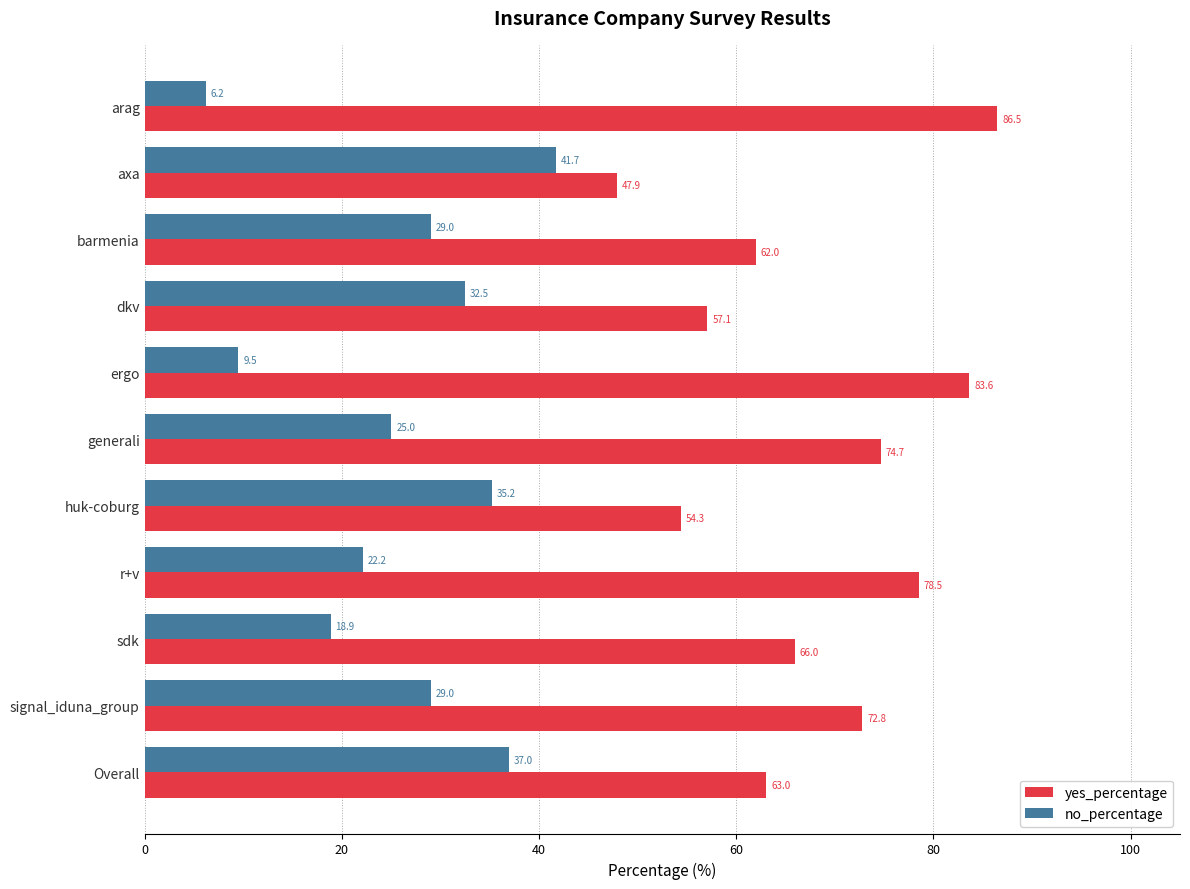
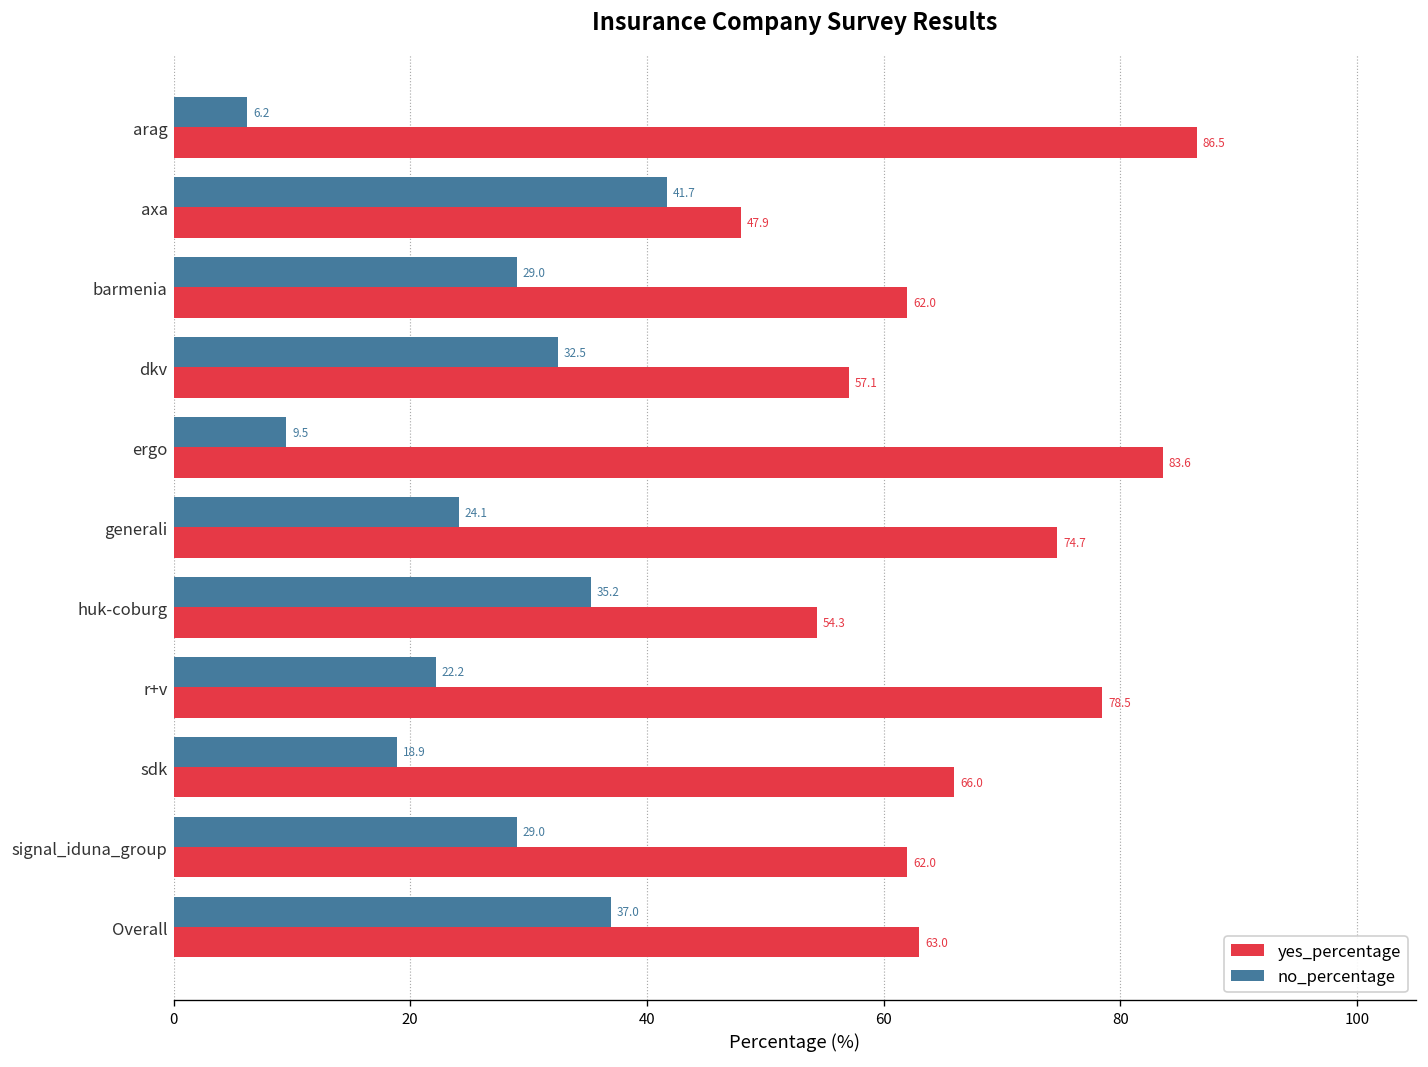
  {
    "yes_percentage": {
      "arag": 86.5,
      "axa": 47.9,
      "barmenia": 62.0,
      "dkv": 57.1,
      "ergo": 83.6,
      "generali": 74.7,
      "huk-coburg": 54.3,
      "r+v": 78.5,
      "sdk": 66.0,
-     "signal_iduna_group": 72.8,
+     "signal_iduna_group": 62.0,
      "Overall": 63.0
    },
    "no_percentage": {
      "arag": 6.2,
      "axa": 41.7,
      "barmenia": 29.0,
      "dkv": 32.5,
      "ergo": 9.5,
-     "generali": 25.0,
+     "generali": 24.1,
      "huk-coburg": 35.2,
      "r+v": 22.2,
      "sdk": 18.9,
      "signal_iduna_group": 29.0,
      "Overall": 37.0
    }
  }
